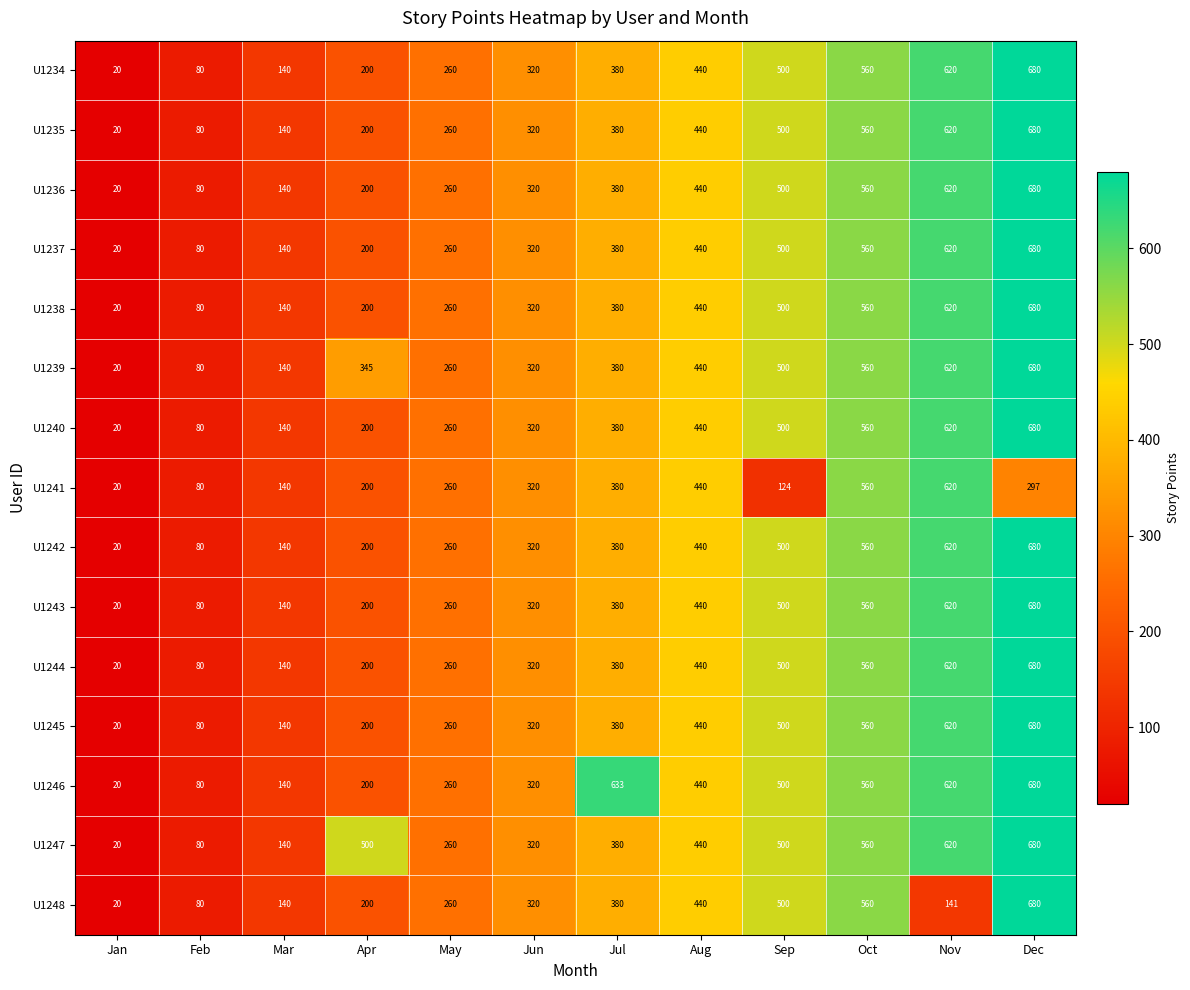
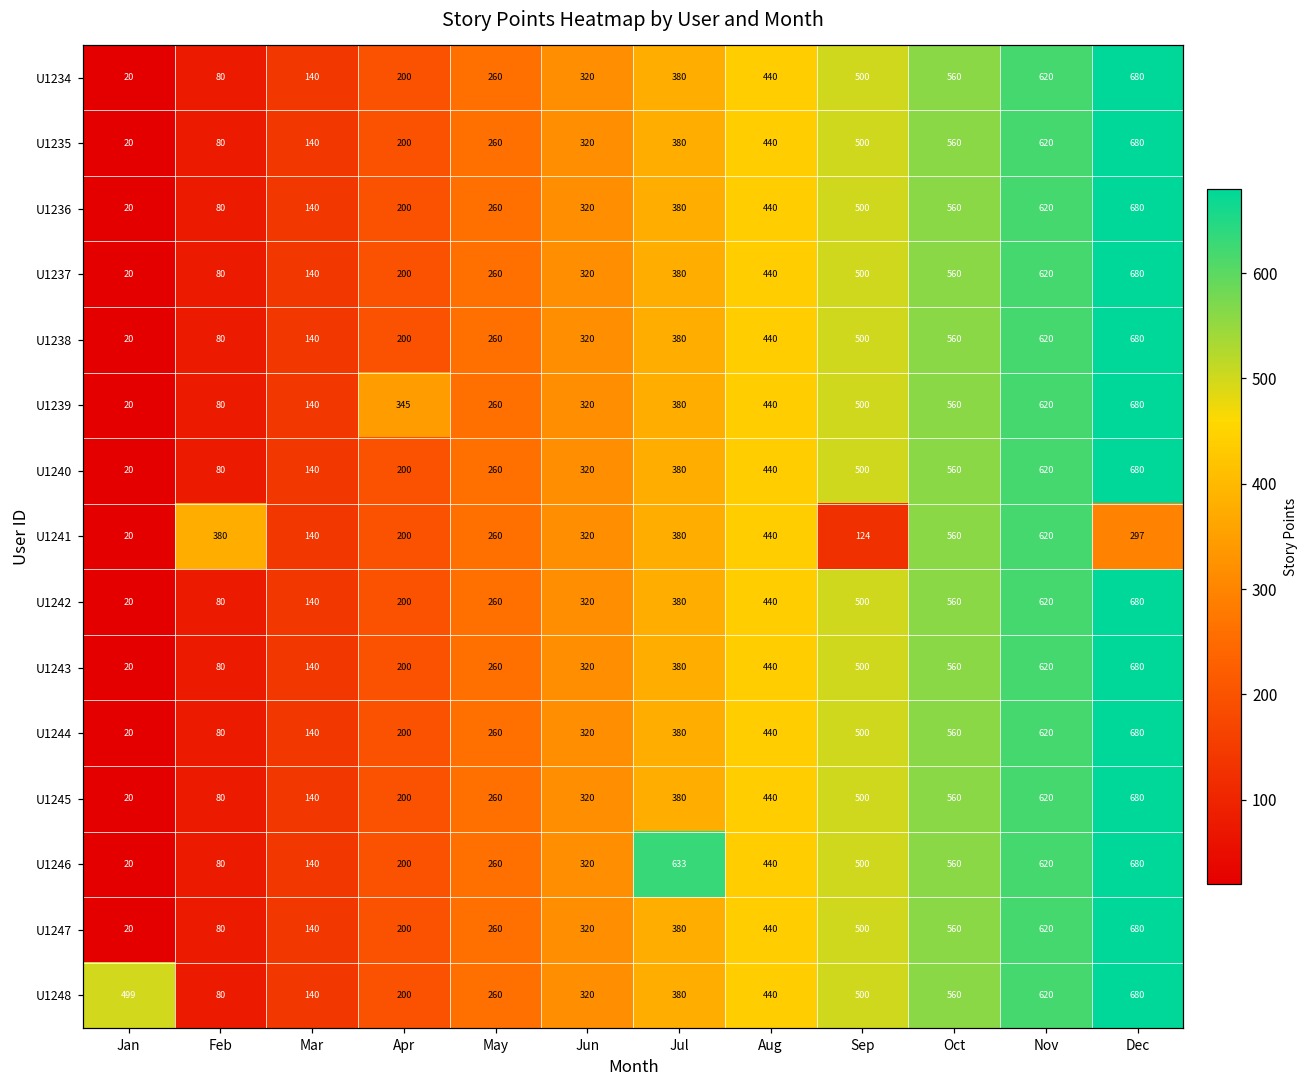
  {
    "U1234": {
      "Jan": 20,
      "Feb": 80,
      "Mar": 140,
      "Apr": 200,
      "May": 260,
      "Jun": 320,
      "Jul": 380,
      "Aug": 440,
      "Sep": 500,
      "Oct": 560,
      "Nov": 620,
      "Dec": 680
    },
    "U1235": {
      "Jan": 20,
      "Feb": 80,
      "Mar": 140,
      "Apr": 200,
      "May": 260,
      "Jun": 320,
      "Jul": 380,
      "Aug": 440,
      "Sep": 500,
      "Oct": 560,
      "Nov": 620,
      "Dec": 680
    },
    "U1236": {
      "Jan": 20,
      "Feb": 80,
      "Mar": 140,
      "Apr": 200,
      "May": 260,
      "Jun": 320,
      "Jul": 380,
      "Aug": 440,
      "Sep": 500,
      "Oct": 560,
      "Nov": 620,
      "Dec": 680
    },
    "U1237": {
      "Jan": 20,
      "Feb": 80,
      "Mar": 140,
      "Apr": 200,
      "May": 260,
      "Jun": 320,
      "Jul": 380,
      "Aug": 440,
      "Sep": 500,
      "Oct": 560,
      "Nov": 620,
      "Dec": 680
    },
    "U1238": {
      "Jan": 20,
      "Feb": 80,
      "Mar": 140,
      "Apr": 200,
      "May": 260,
      "Jun": 320,
      "Jul": 380,
      "Aug": 440,
      "Sep": 500,
      "Oct": 560,
      "Nov": 620,
      "Dec": 680
    },
    "U1239": {
      "Jan": 20,
      "Feb": 80,
      "Mar": 140,
      "Apr": 345,
      "May": 260,
      "Jun": 320,
      "Jul": 380,
      "Aug": 440,
      "Sep": 500,
      "Oct": 560,
      "Nov": 620,
      "Dec": 680
    },
    "U1240": {
      "Jan": 20,
      "Feb": 80,
      "Mar": 140,
      "Apr": 200,
      "May": 260,
      "Jun": 320,
      "Jul": 380,
      "Aug": 440,
      "Sep": 500,
      "Oct": 560,
      "Nov": 620,
      "Dec": 680
    },
    "U1241": {
      "Jan": 20,
-     "Feb": 80,
+     "Feb": 380,
      "Mar": 140,
      "Apr": 200,
      "May": 260,
      "Jun": 320,
      "Jul": 380,
      "Aug": 440,
      "Sep": 124,
      "Oct": 560,
      "Nov": 620,
      "Dec": 297
    },
    "U1242": {
      "Jan": 20,
      "Feb": 80,
      "Mar": 140,
      "Apr": 200,
      "May": 260,
      "Jun": 320,
      "Jul": 380,
      "Aug": 440,
      "Sep": 500,
      "Oct": 560,
      "Nov": 620,
      "Dec": 680
    },
    "U1243": {
      "Jan": 20,
      "Feb": 80,
      "Mar": 140,
      "Apr": 200,
      "May": 260,
      "Jun": 320,
      "Jul": 380,
      "Aug": 440,
      "Sep": 500,
      "Oct": 560,
      "Nov": 620,
      "Dec": 680
    },
    "U1244": {
      "Jan": 20,
      "Feb": 80,
      "Mar": 140,
      "Apr": 200,
      "May": 260,
      "Jun": 320,
      "Jul": 380,
      "Aug": 440,
      "Sep": 500,
      "Oct": 560,
      "Nov": 620,
      "Dec": 680
    },
    "U1245": {
      "Jan": 20,
      "Feb": 80,
      "Mar": 140,
      "Apr": 200,
      "May": 260,
      "Jun": 320,
      "Jul": 380,
      "Aug": 440,
      "Sep": 500,
      "Oct": 560,
      "Nov": 620,
      "Dec": 680
    },
    "U1246": {
      "Jan": 20,
      "Feb": 80,
      "Mar": 140,
      "Apr": 200,
      "May": 260,
      "Jun": 320,
      "Jul": 633,
      "Aug": 440,
      "Sep": 500,
      "Oct": 560,
      "Nov": 620,
      "Dec": 680
    },
    "U1247": {
      "Jan": 20,
      "Feb": 80,
      "Mar": 140,
-     "Apr": 500,
+     "Apr": 200,
      "May": 260,
      "Jun": 320,
      "Jul": 380,
      "Aug": 440,
      "Sep": 500,
      "Oct": 560,
      "Nov": 620,
      "Dec": 680
    },
    "U1248": {
-     "Jan": 20,
+     "Jan": 499,
      "Feb": 80,
      "Mar": 140,
      "Apr": 200,
      "May": 260,
      "Jun": 320,
      "Jul": 380,
      "Aug": 440,
      "Sep": 500,
      "Oct": 560,
-     "Nov": 141,
+     "Nov": 620,
      "Dec": 680
    }
  }
